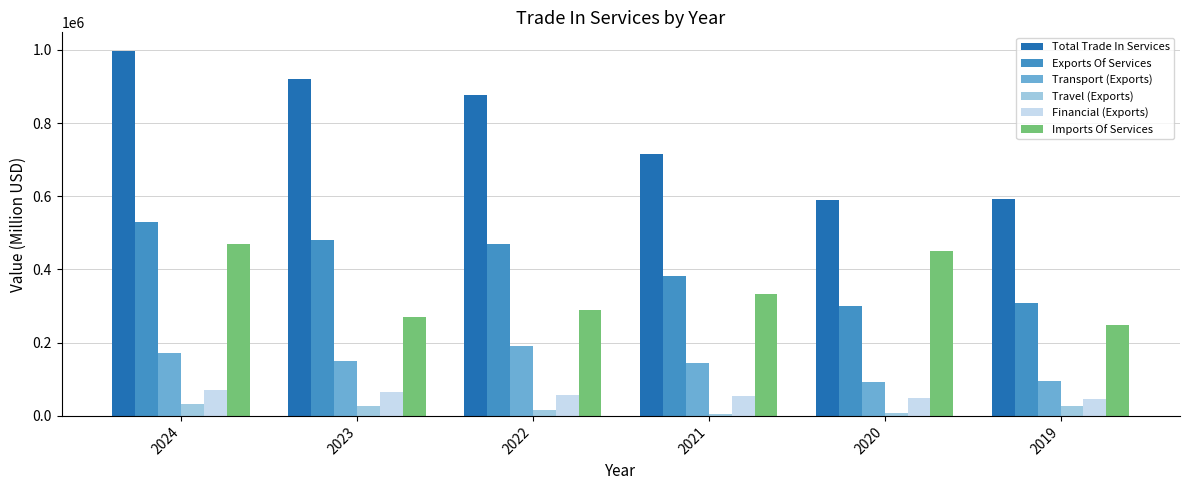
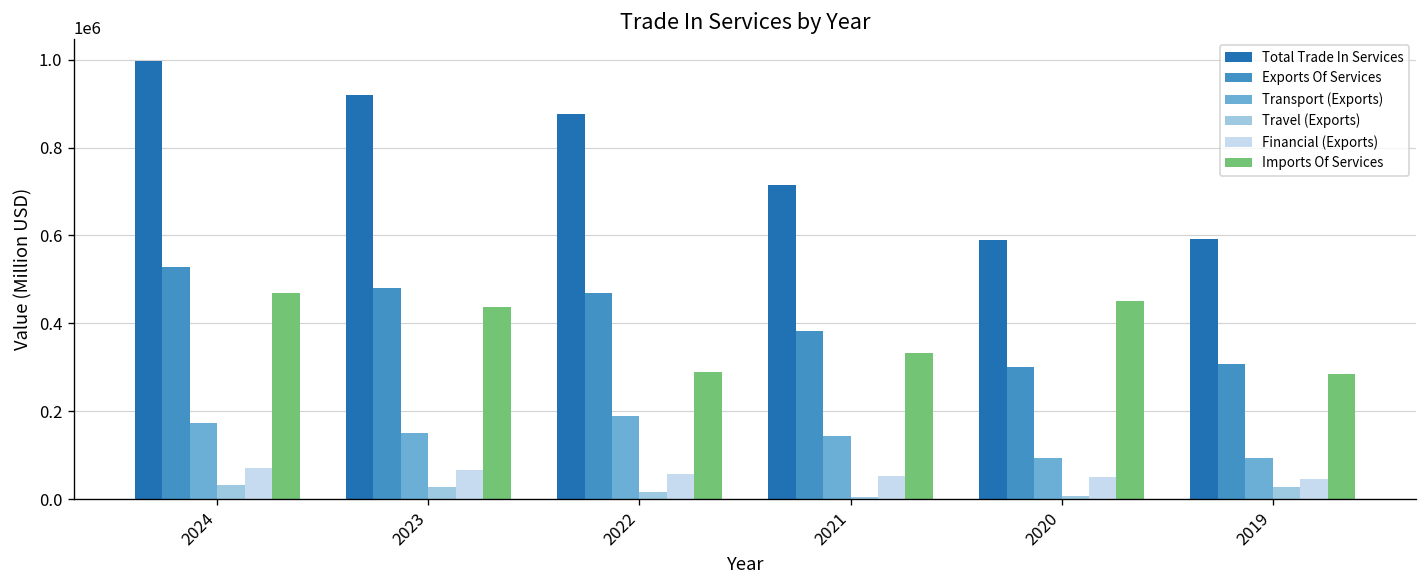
  {
    "Imports Of Services": {
      "2024": 470000,
-     "2023": 270000,
+     "2023": 440000,
      "2022": 290000,
      "2021": 330000,
      "2020": 450000,
-     "2019": 250000
+     "2019": 290000
    }
  }
